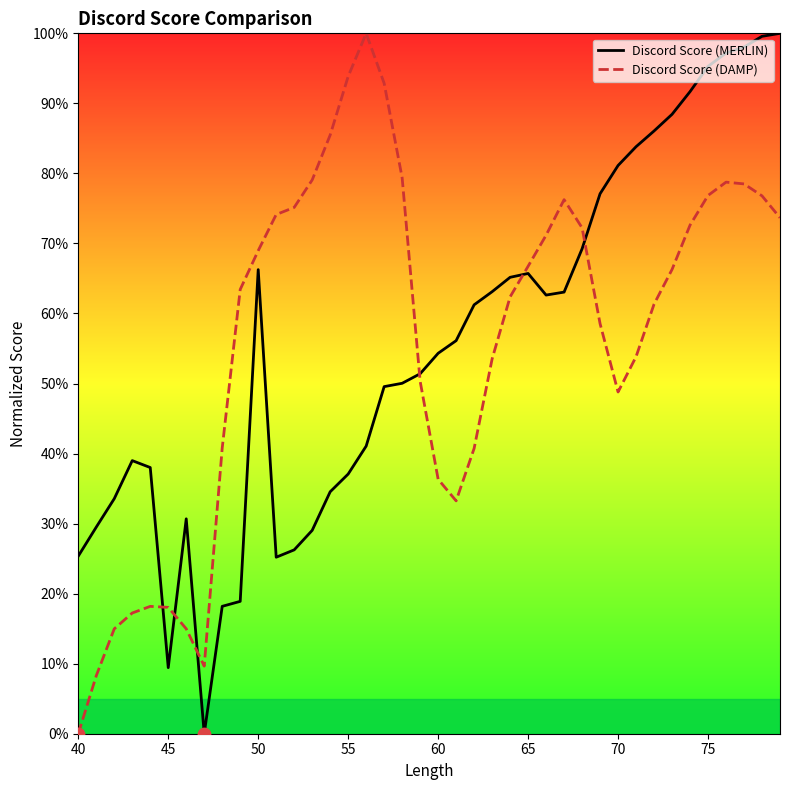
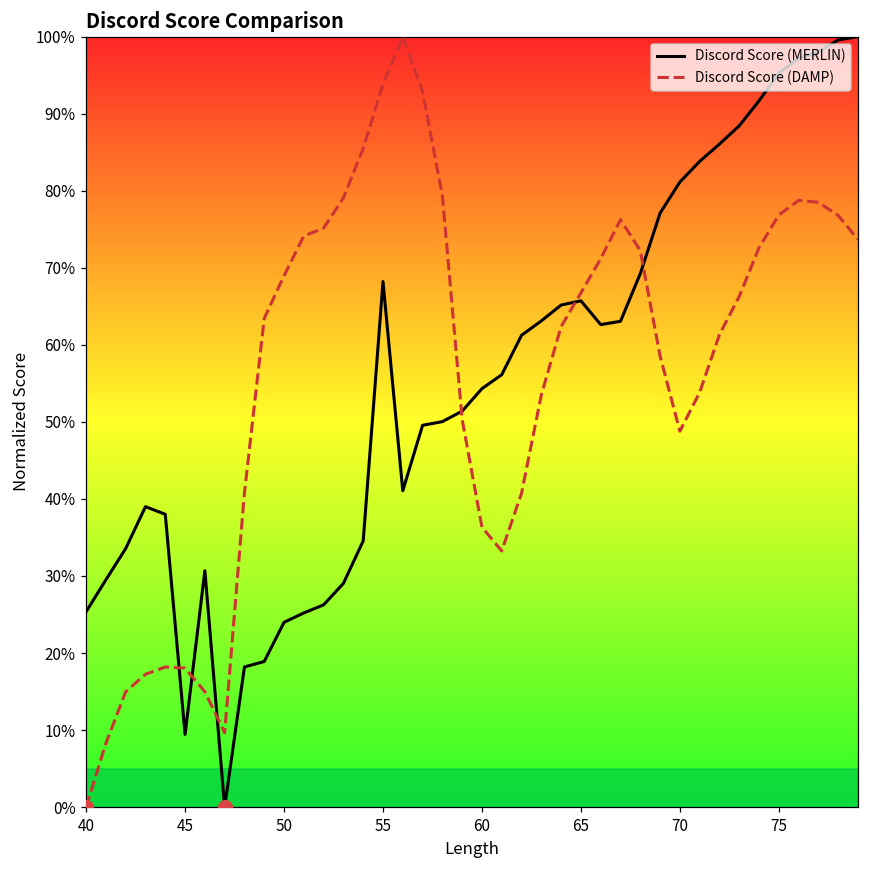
  {
    "Discord Score (MERLIN)": {
      "40": "25%",
      "45": "9%",
-     "50": "66%",
-     "55": "37%",
+     "50": "24%",
+     "55": "68%",
      "60": "54%",
      "65": "66%",
      "70": "81%"
    }
  }
